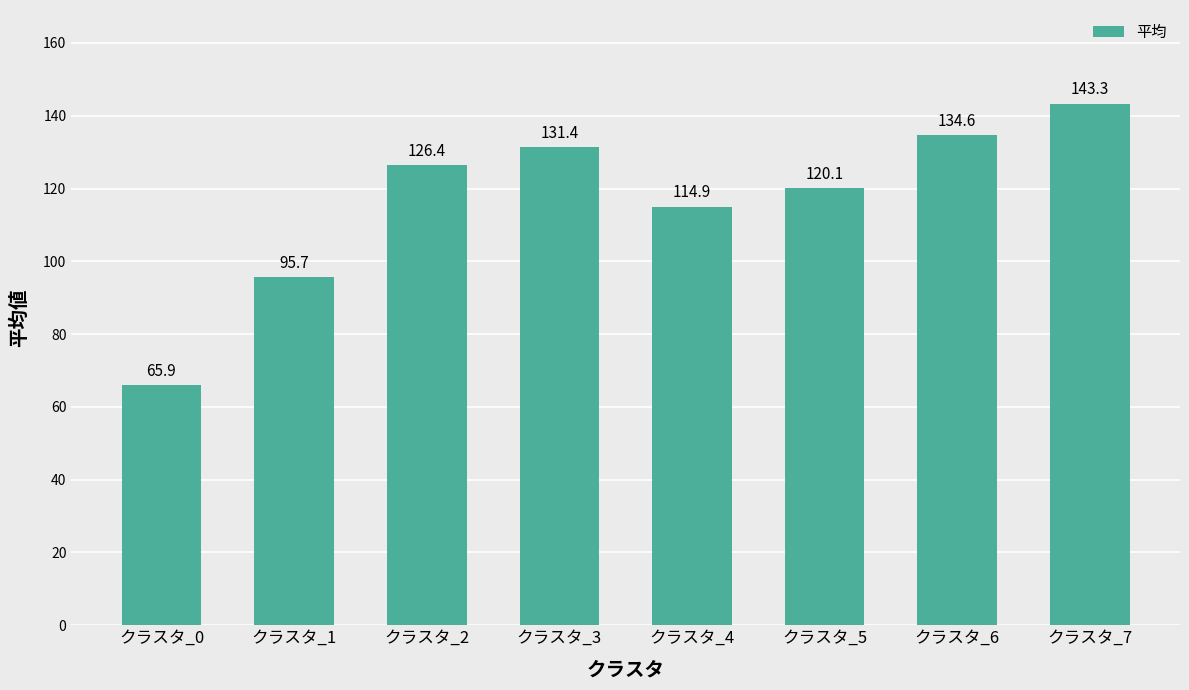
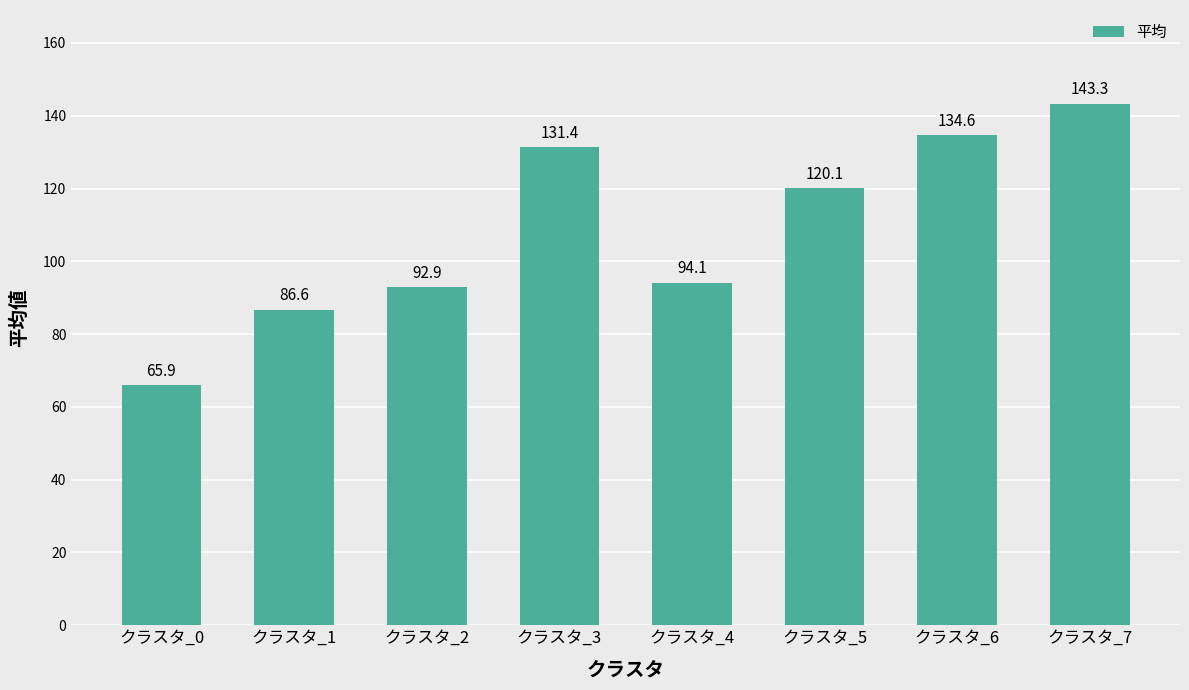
  {
    "クラスタ_0": 65.9,
-   "クラスタ_1": 95.7,
-   "クラスタ_2": 126.4,
+   "クラスタ_1": 86.6,
+   "クラスタ_2": 92.9,
    "クラスタ_3": 131.4,
-   "クラスタ_4": 114.9,
+   "クラスタ_4": 94.1,
    "クラスタ_5": 120.1,
    "クラスタ_6": 134.6,
    "クラスタ_7": 143.3
  }
